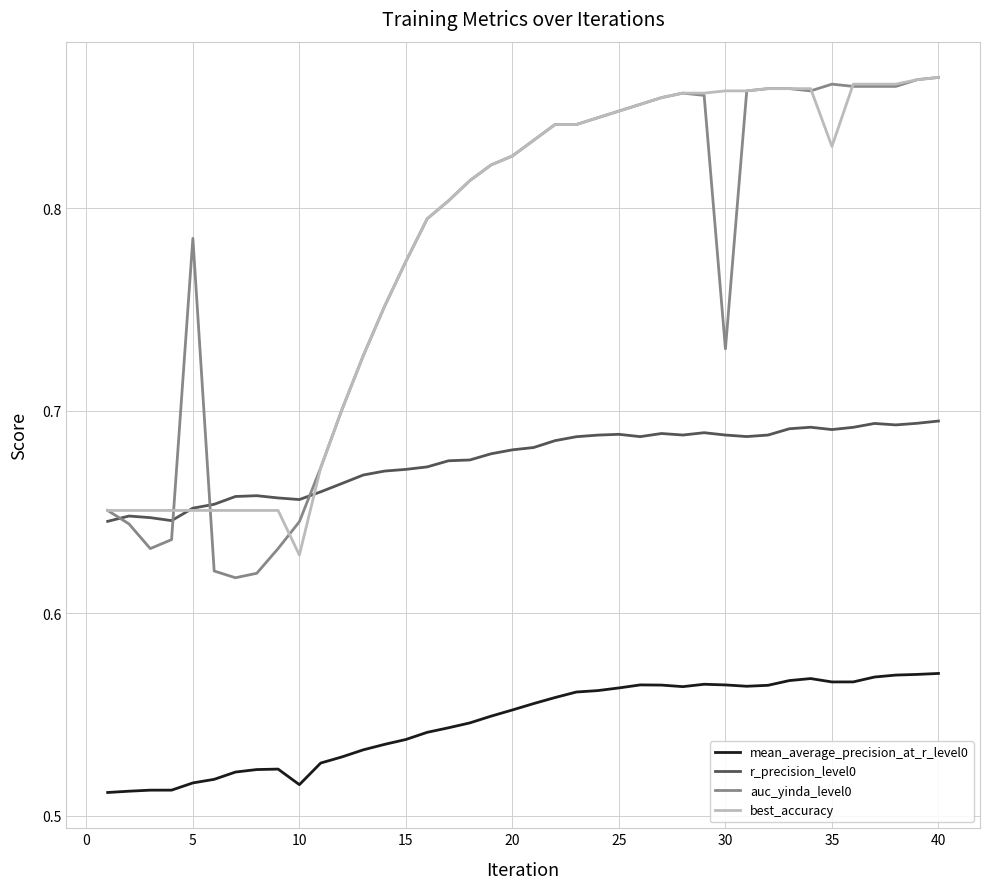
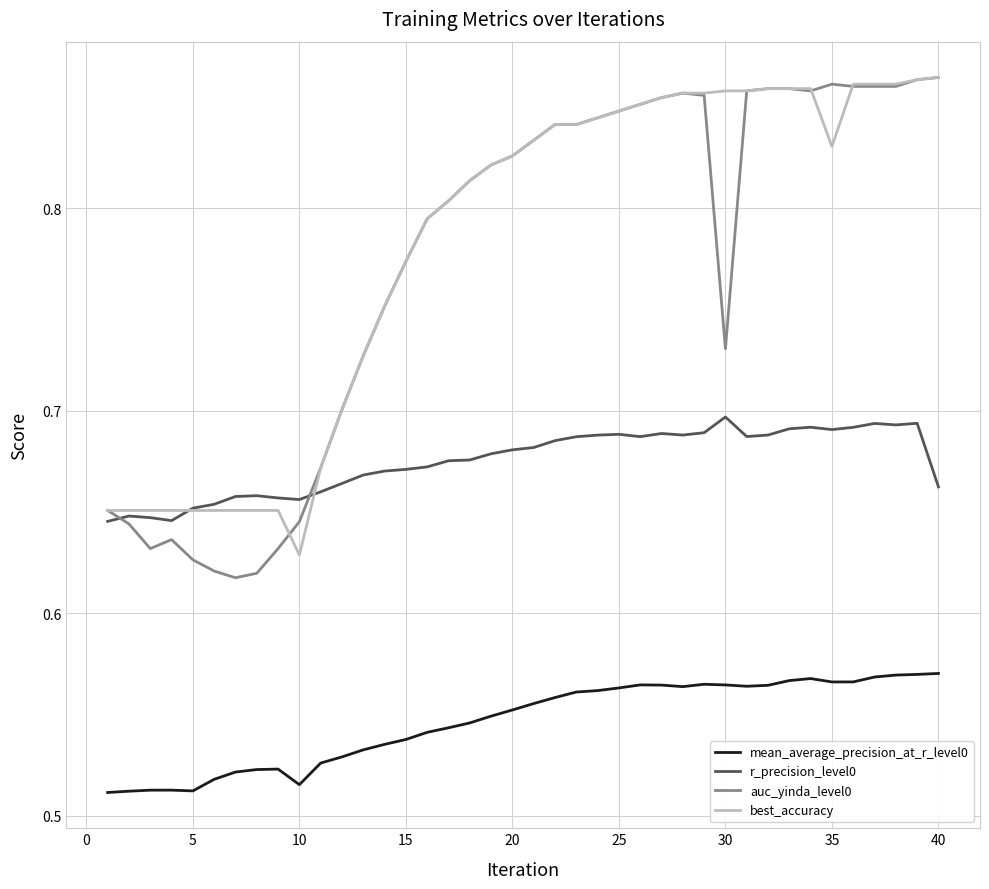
  {
    "mean_average_precision_at_r_level0": {
-     "5": 0.516,
+     "5": 0.512,
      "10": 0.515,
      "15": 0.538,
      "20": 0.552,
      "25": 0.563,
      "30": 0.565,
      "35": 0.566,
      "40": 0.570
    },
    "r_precision_level0": {
      "10": 0.656,
      "15": 0.671,
      "20": 0.681,
      "25": 0.688,
-     "30": 0.688,
+     "30": 0.697,
      "35": 0.691,
-     "40": 0.695
+     "40": 0.662
    },
    "auc_yinda_level0": {
-     "5": 0.785,
+     "5": 0.626,
      "10": 0.645,
      "30": 0.731,
      "35": 0.861
    },
    "best_accuracy": {
      "10": 0.629,
      "30": 0.858,
      "35": 0.831
    }
  }
